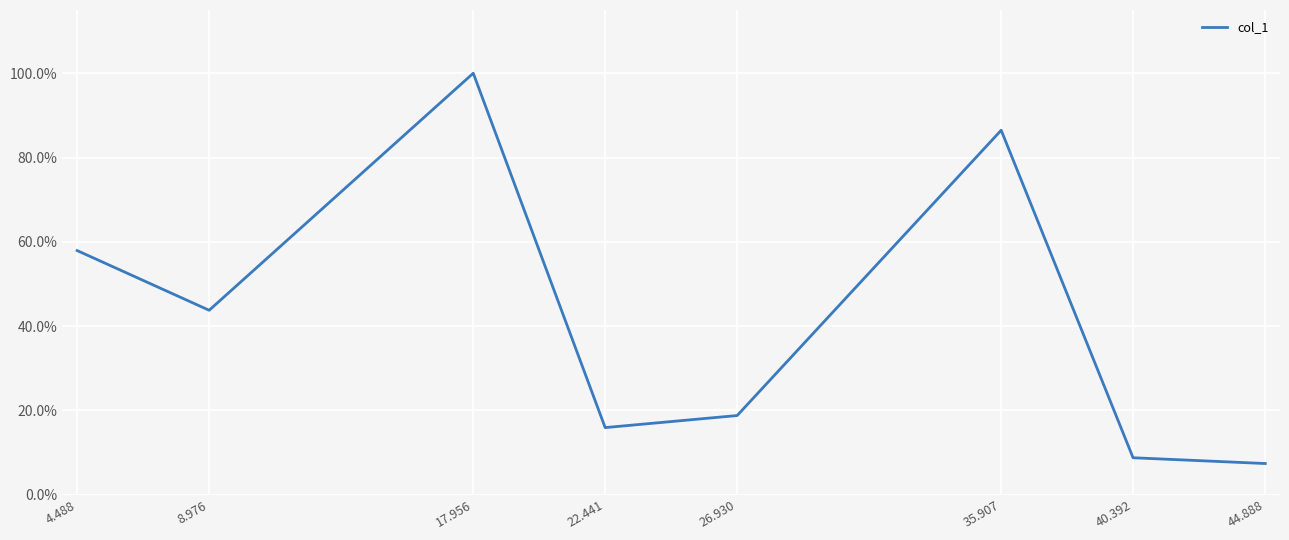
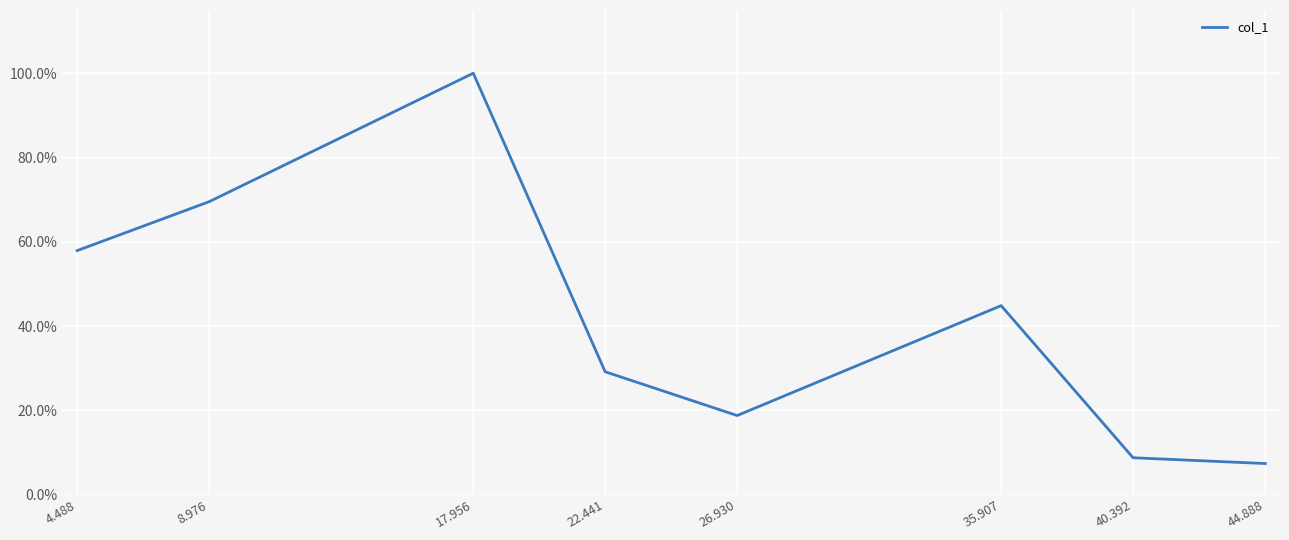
  {
    "4.488": "58%",
-   "8.976": "44%",
+   "8.976": "70%",
    "17.956": "100%",
-   "22.441": "16%",
+   "22.441": "29%",
    "26.930": "19%",
-   "35.907": "86%",
+   "35.907": "45%",
    "40.392": "9%",
    "44.888": "7%"
  }
